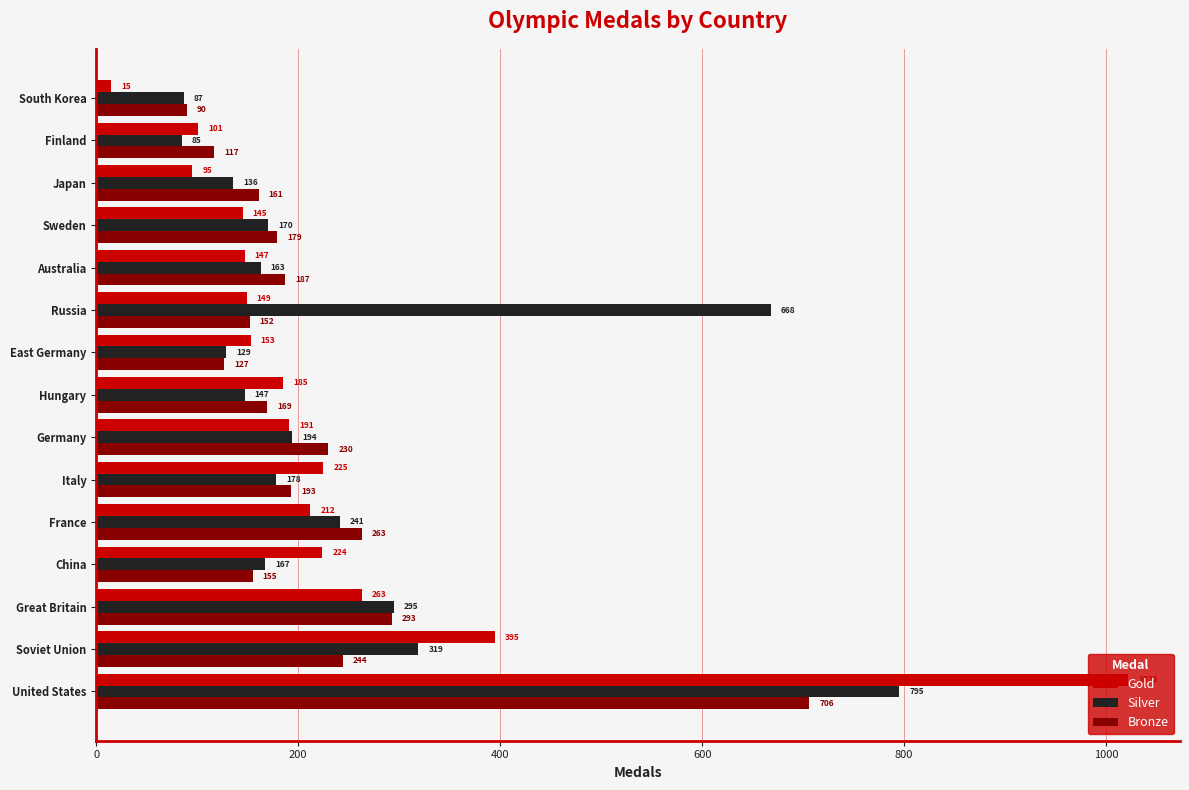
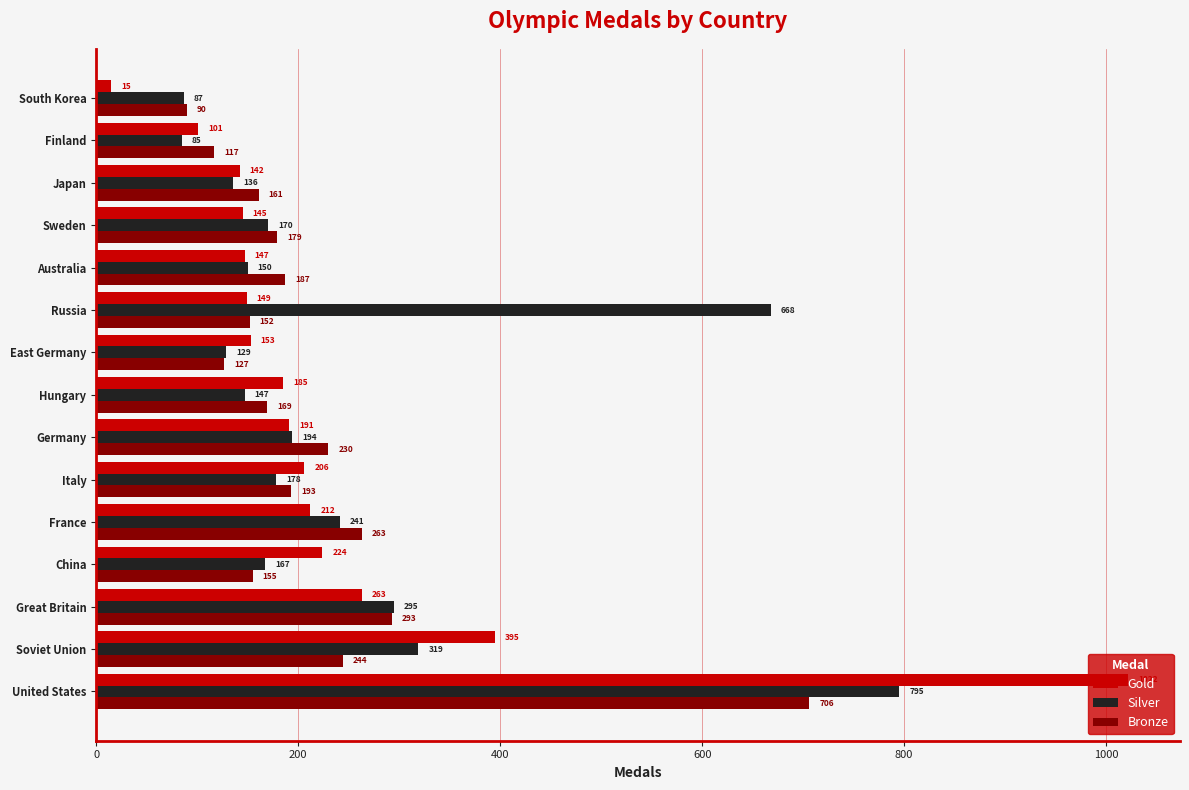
  {
    "Gold": {
      "South Korea": 15,
      "Finland": 101,
-     "Japan": 95,
+     "Japan": 142,
      "Sweden": 145,
      "Australia": 147,
      "Russia": 149,
      "East Germany": 153,
      "Hungary": 185,
      "Germany": 191,
-     "Italy": 225,
+     "Italy": 206,
      "France": 212,
      "China": 224,
      "Great Britain": 263,
      "Soviet Union": 395
    },
    "Silver": {
      "South Korea": 87,
      "Finland": 85,
      "Japan": 136,
      "Sweden": 170,
-     "Australia": 163,
+     "Australia": 150,
      "Russia": 668,
      "East Germany": 129,
      "Hungary": 147,
      "Germany": 194,
      "Italy": 178,
      "France": 241,
      "China": 167,
      "Great Britain": 295,
      "Soviet Union": 319,
      "United States": 795
    },
    "Bronze": {
      "South Korea": 90,
      "Finland": 117,
      "Japan": 161,
      "Sweden": 179,
      "Australia": 187,
      "Russia": 152,
      "East Germany": 127,
      "Hungary": 169,
      "Germany": 230,
      "Italy": 193,
      "France": 263,
      "China": 155,
      "Great Britain": 293,
      "Soviet Union": 244,
      "United States": 706
    }
  }
